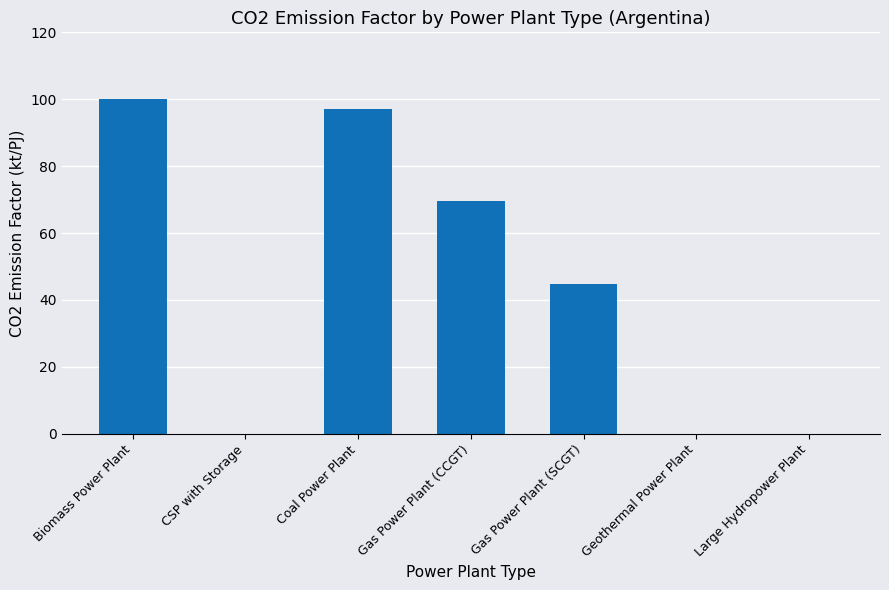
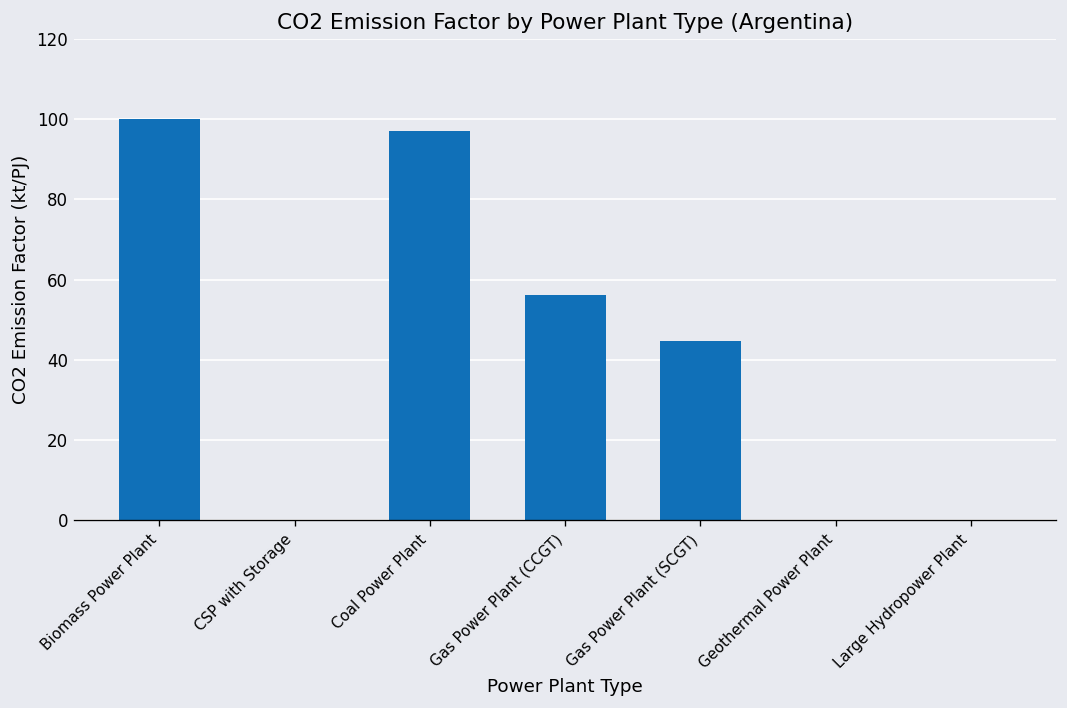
  {
    "Biomass Power Plant": 100,
    "CSP with Storage": 0,
    "Coal Power Plant": 97,
-   "Gas Power Plant (CCGT)": 70,
+   "Gas Power Plant (CCGT)": 56,
    "Gas Power Plant (SCGT)": 45,
    "Geothermal Power Plant": 0,
    "Large Hydropower Plant": 0
  }
